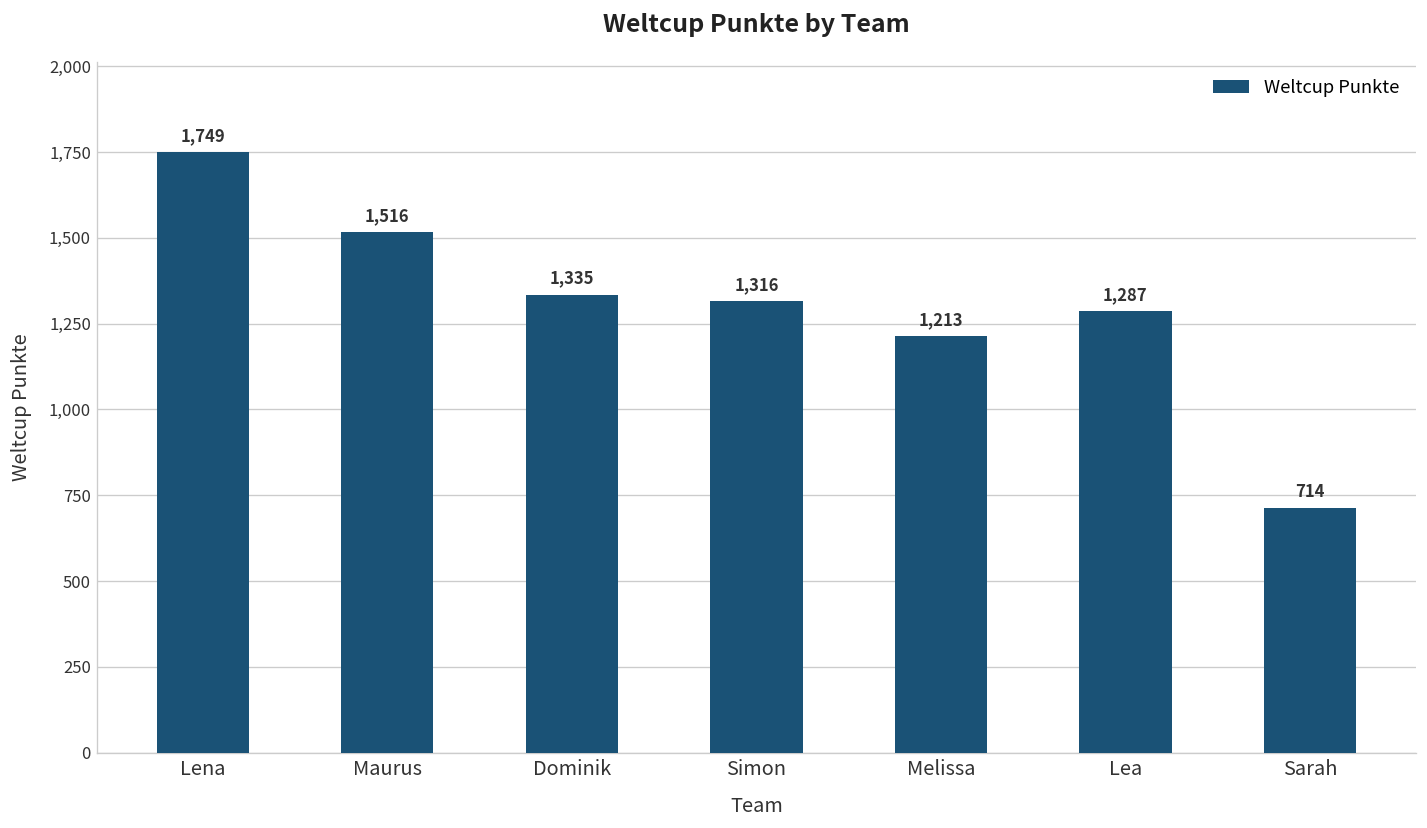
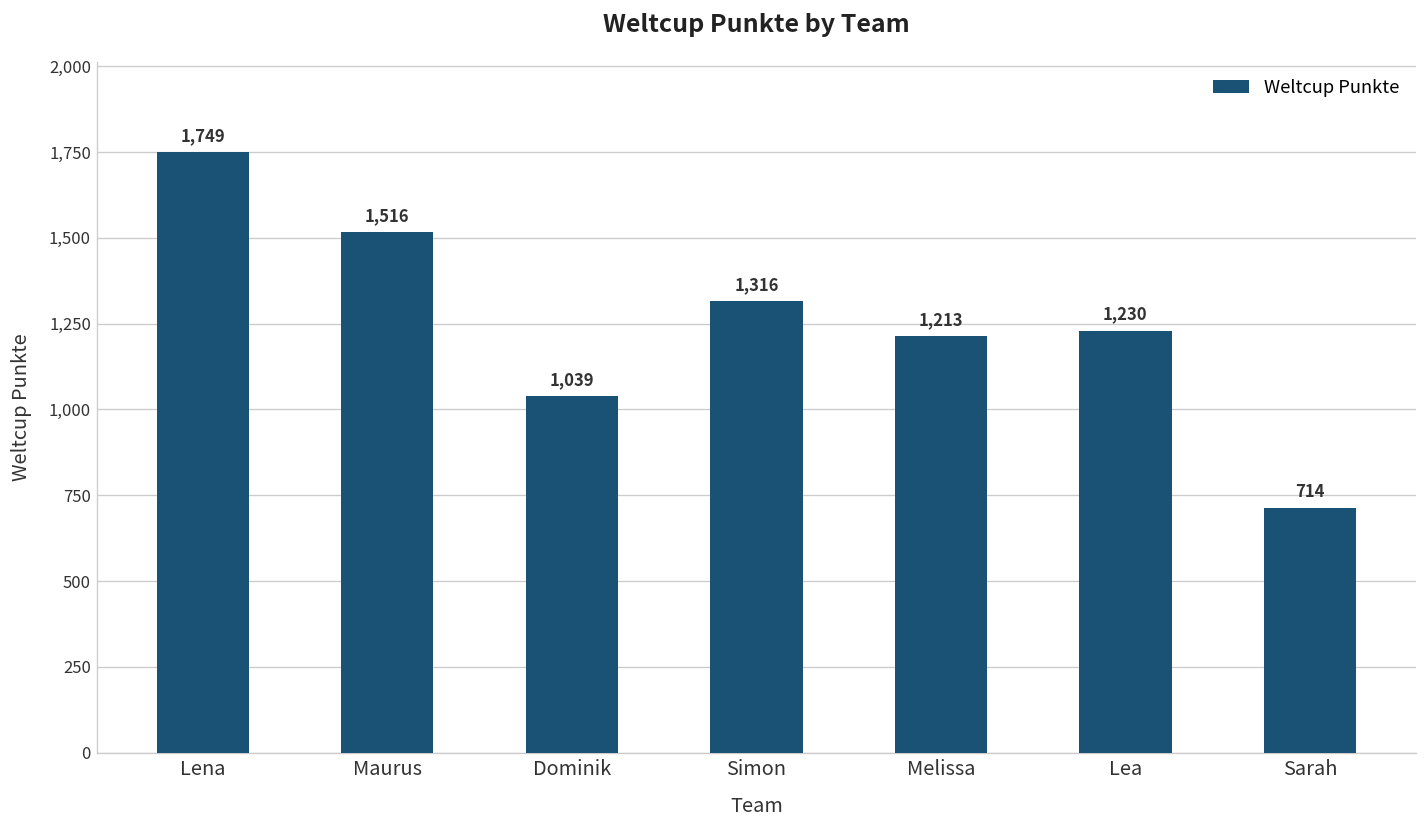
  {
    "Lena": "1,749",
    "Maurus": "1,516",
-   "Dominik": "1,335",
+   "Dominik": "1,039",
    "Simon": "1,316",
    "Melissa": "1,213",
-   "Lea": "1,287",
+   "Lea": "1,230",
    "Sarah": "714"
  }
